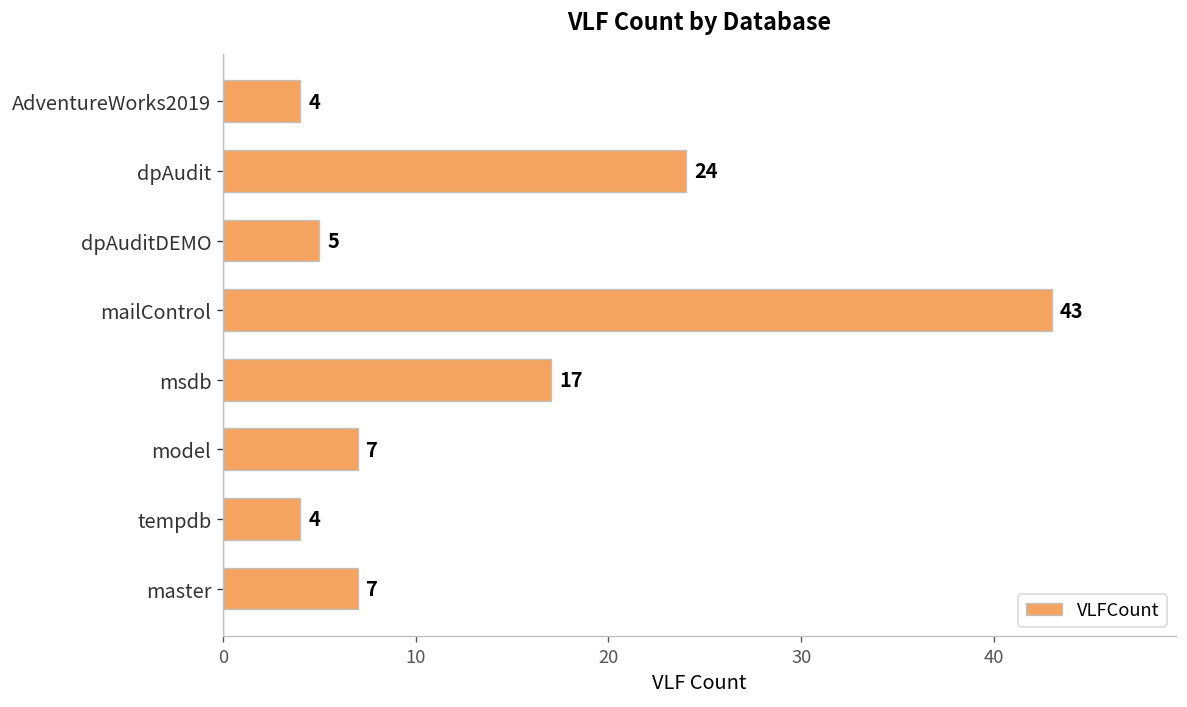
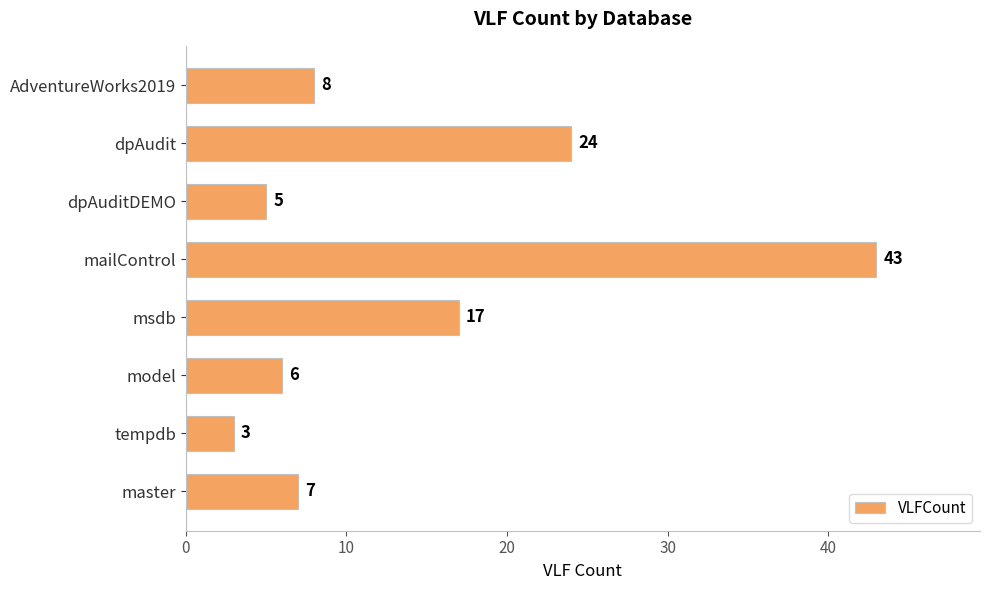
  {
-   "AdventureWorks2019": 4,
+   "AdventureWorks2019": 8,
    "dpAudit": 24,
    "dpAuditDEMO": 5,
    "mailControl": 43,
    "msdb": 17,
-   "model": 7,
-   "tempdb": 4,
+   "model": 6,
+   "tempdb": 3,
    "master": 7
  }
